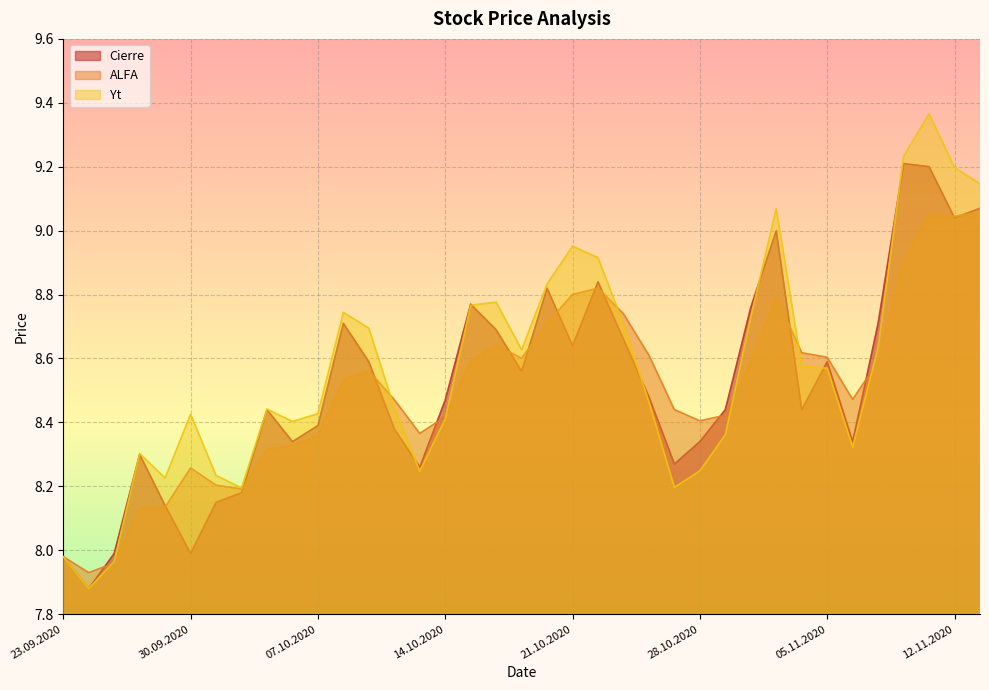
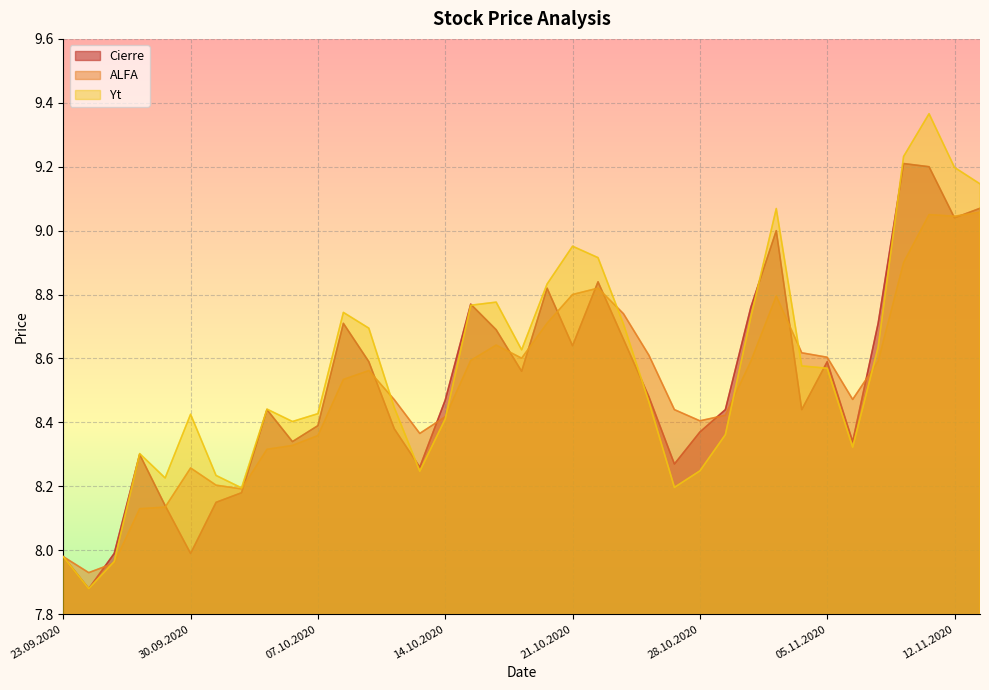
  {
    "Cierre": {
      "30.09.2020": 7.99,
      "07.10.2020": 8.39,
      "14.10.2020": 8.47,
      "21.10.2020": 8.64,
-     "28.10.2020": 8.34,
+     "28.10.2020": 8.37,
      "05.11.2020": 8.59
    }
  }
